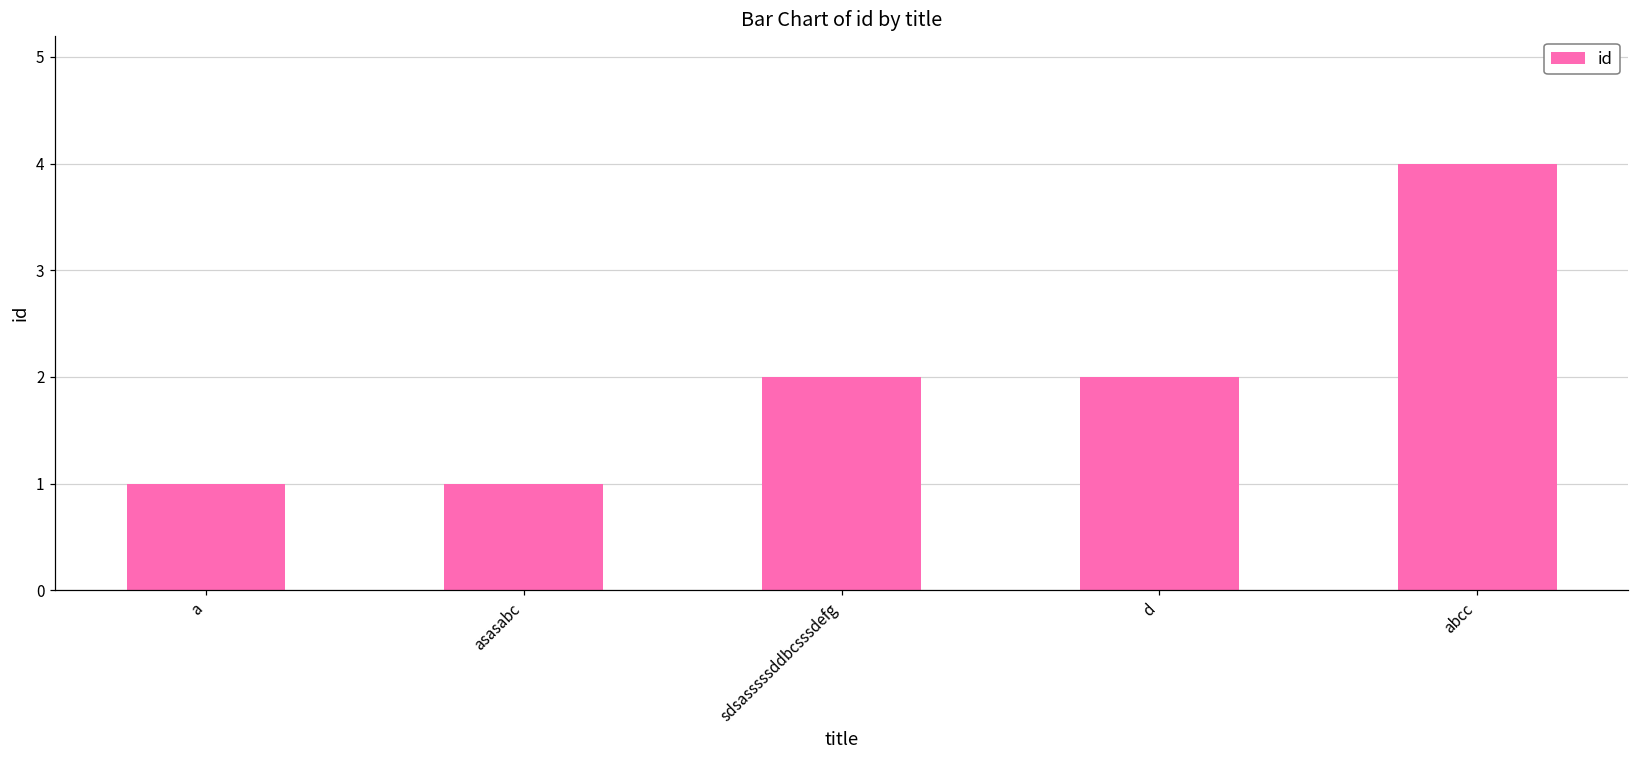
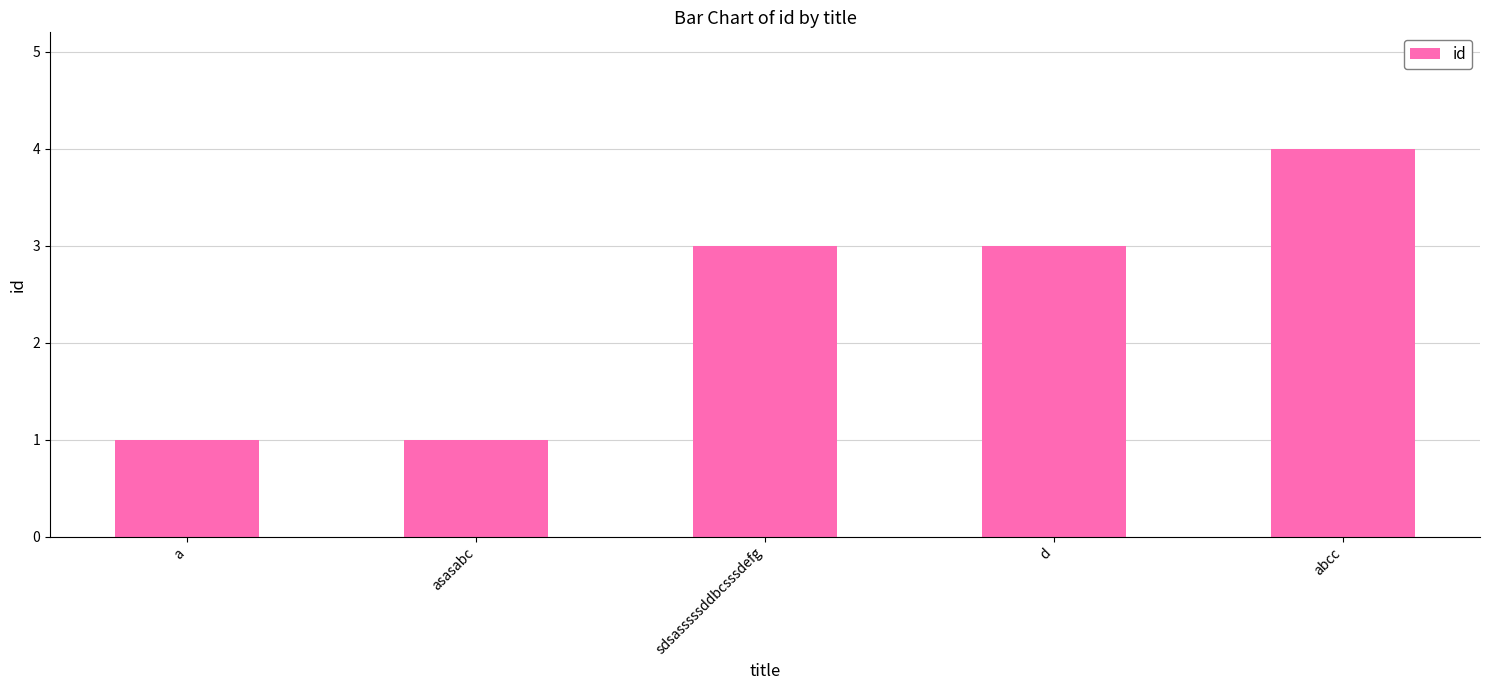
  {
    "a": 1,
    "asasabc": 1,
-   "sdsasssssddbcsssdefg": 2,
-   "d": 2,
+   "sdsasssssddbcsssdefg": 3,
+   "d": 3,
    "abcc": 4
  }
